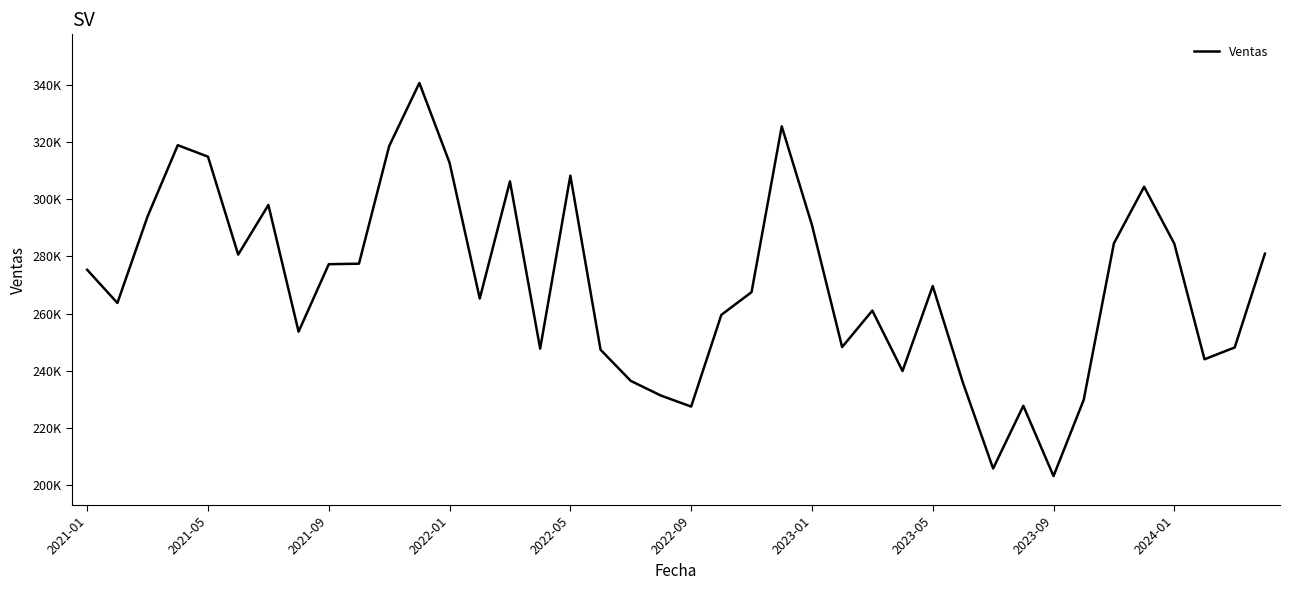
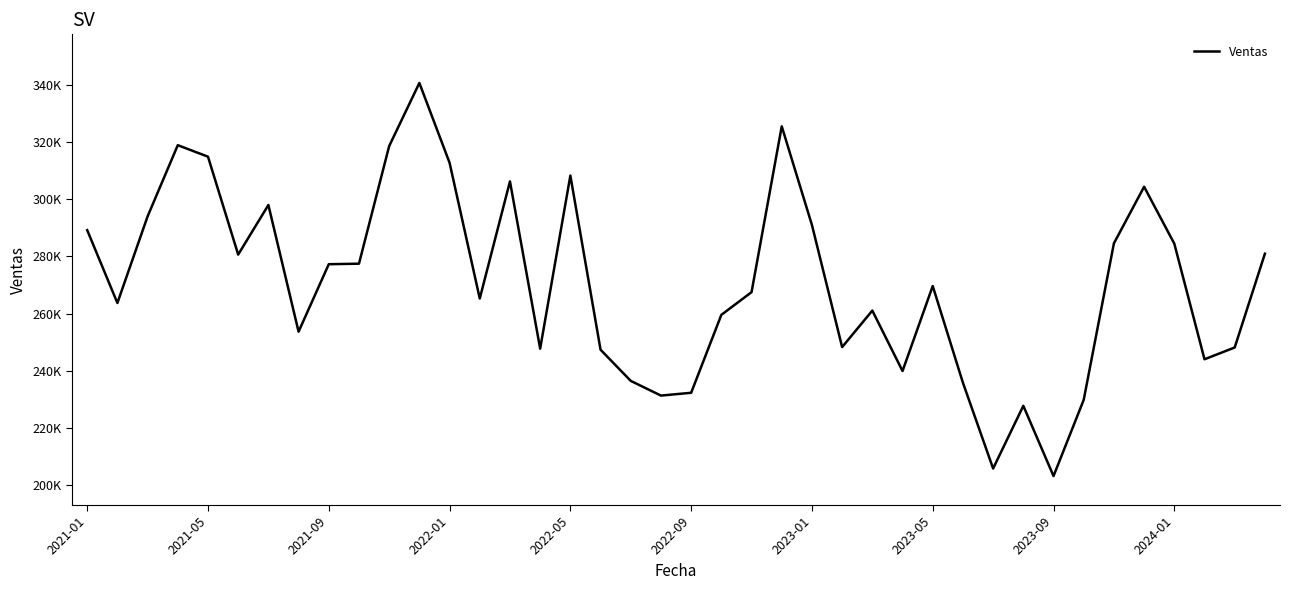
  {
-   "2021-01": 275000,
+   "2021-01": 289000,
    "2021-05": 315000,
    "2021-09": 277000,
    "2022-01": 313000,
    "2022-05": 308000,
-   "2022-09": 227000,
+   "2022-09": 232000,
    "2023-01": 291000,
    "2023-05": 270000,
    "2023-09": 203000,
    "2024-01": 284000
  }
